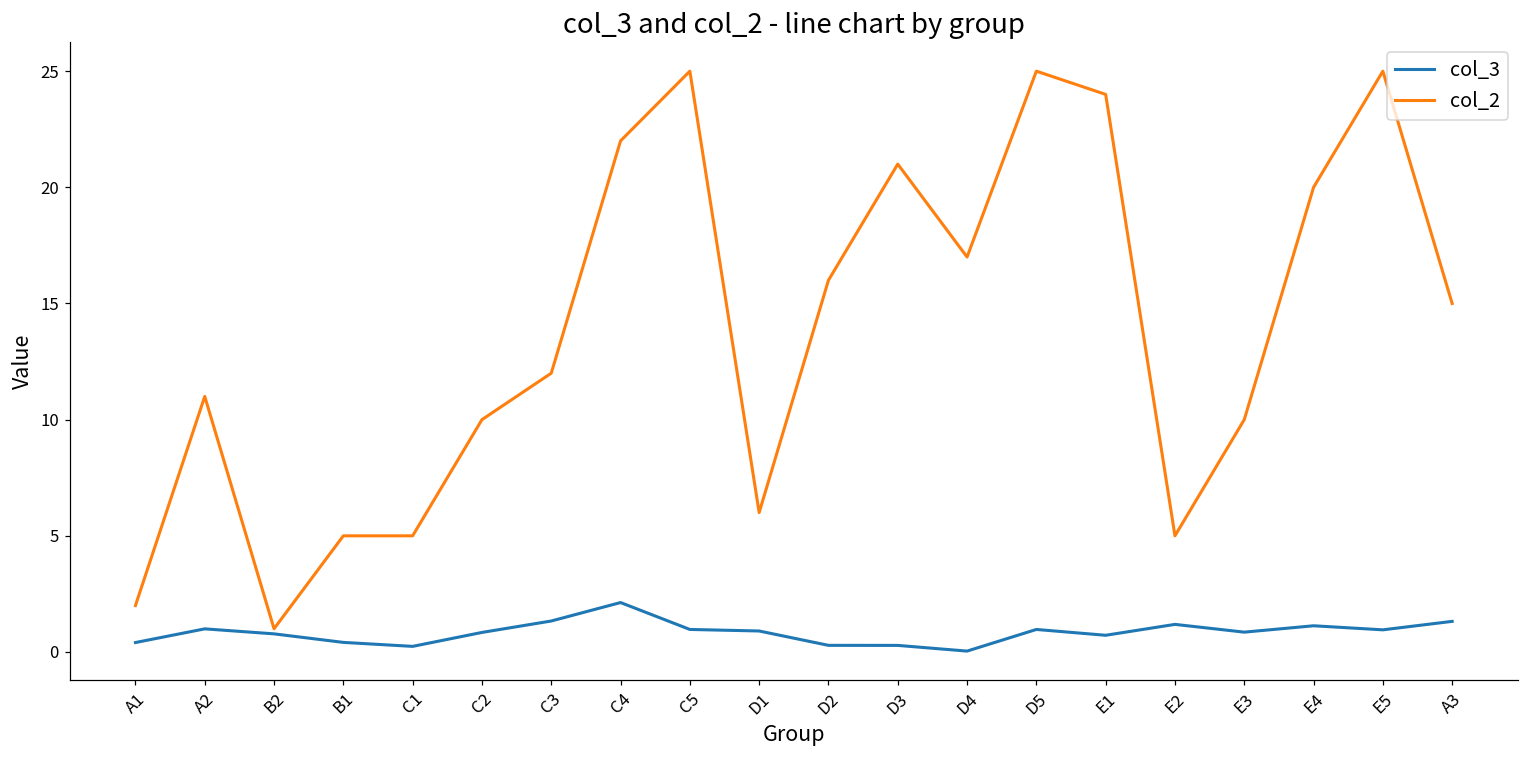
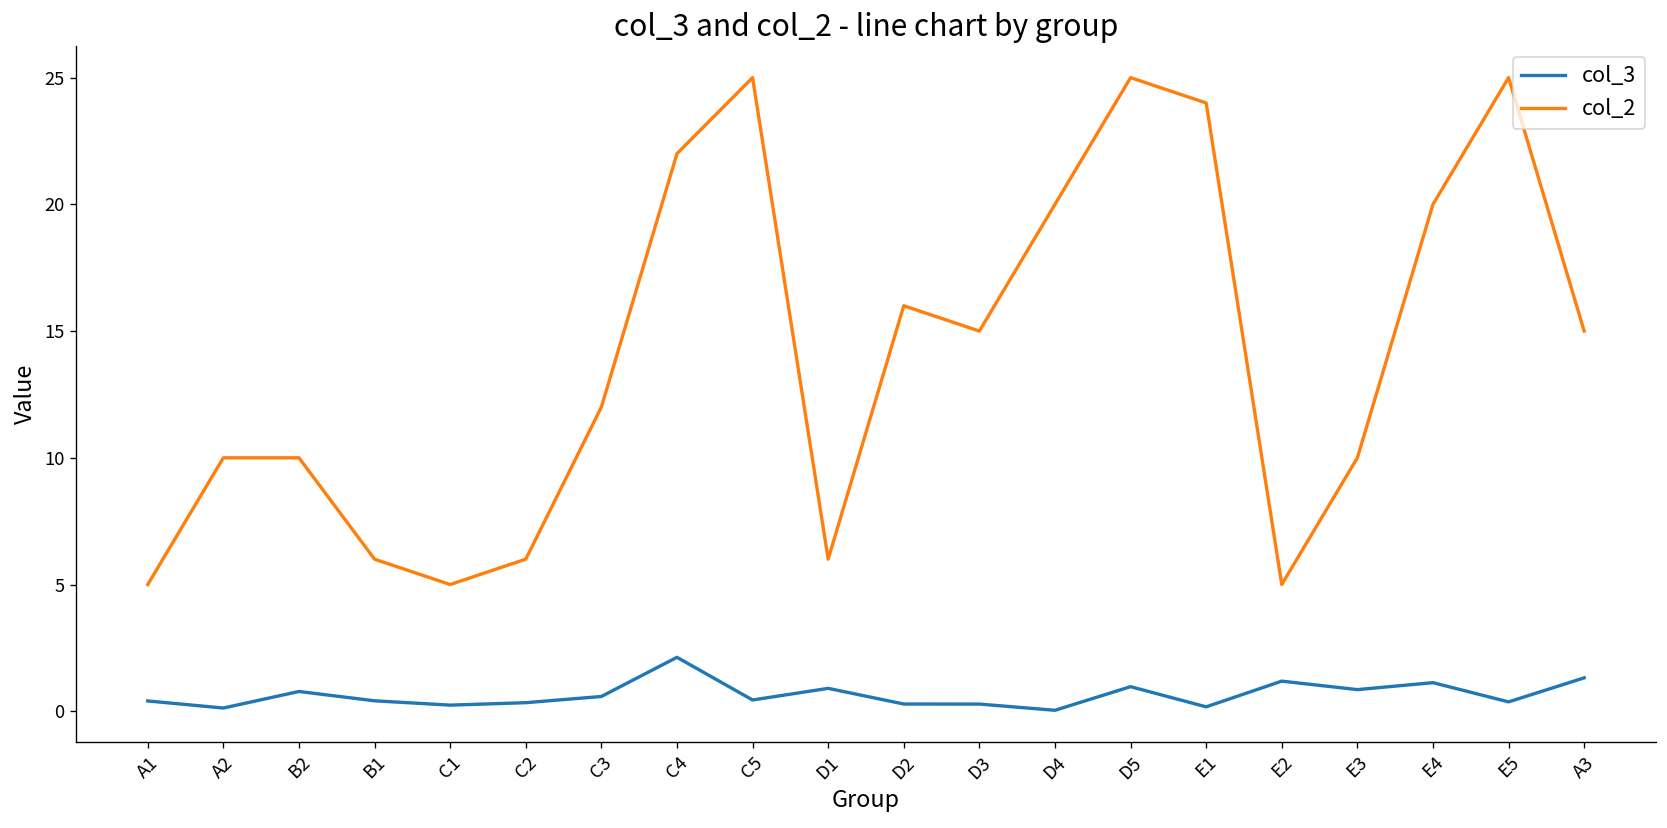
  {
    "col_3": {
      "A1": 0.4,
-     "A2": 1.0,
+     "A2": 0.1,
      "B2": 0.8,
      "B1": 0.4,
      "C1": 0.2,
-     "C2": 0.8,
-     "C3": 1.3,
+     "C2": 0.3,
+     "C3": 0.6,
      "C4": 2.1,
-     "C5": 1.0,
+     "C5": 0.4,
      "D1": 0.9,
      "D2": 0.3,
      "D3": 0.3,
      "D4": 0.0,
      "D5": 1.0,
-     "E1": 0.7,
+     "E1": 0.2,
      "E2": 1.2,
      "E3": 0.9,
      "E4": 1.1,
-     "E5": 1.0,
+     "E5": 0.4,
      "A3": 1.3
    },
    "col_2": {
-     "A1": 2,
-     "A2": 11,
-     "B2": 1,
-     "B1": 5,
+     "A1": 5,
+     "A2": 10,
+     "B2": 10,
+     "B1": 6,
      "C1": 5,
-     "C2": 10,
+     "C2": 6,
      "C3": 12,
      "C4": 22,
      "C5": 25,
      "D1": 6,
      "D2": 16,
-     "D3": 21,
-     "D4": 17,
+     "D3": 15,
+     "D4": 20,
      "D5": 25,
      "E1": 24,
      "E2": 5,
      "E3": 10,
      "E4": 20,
      "E5": 25,
      "A3": 15
    }
  }
